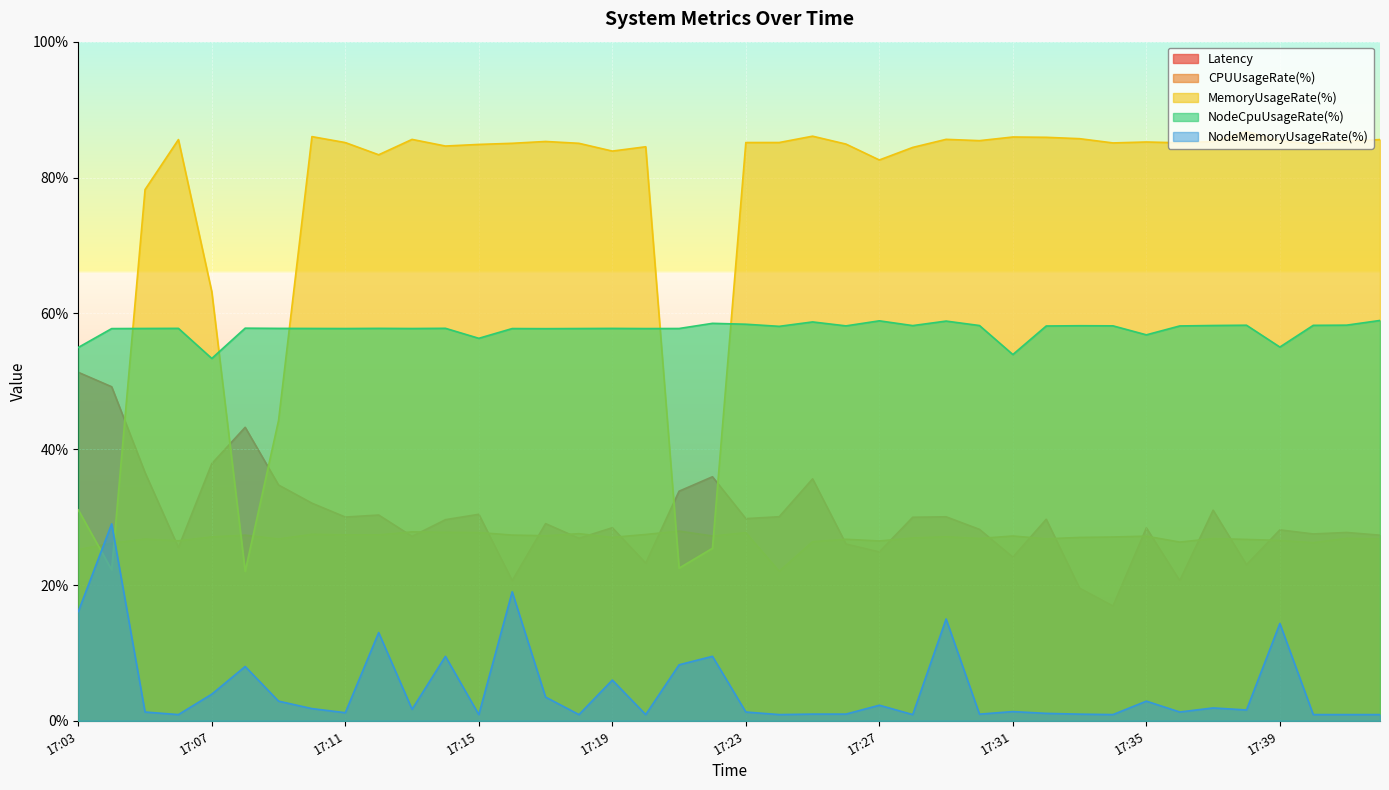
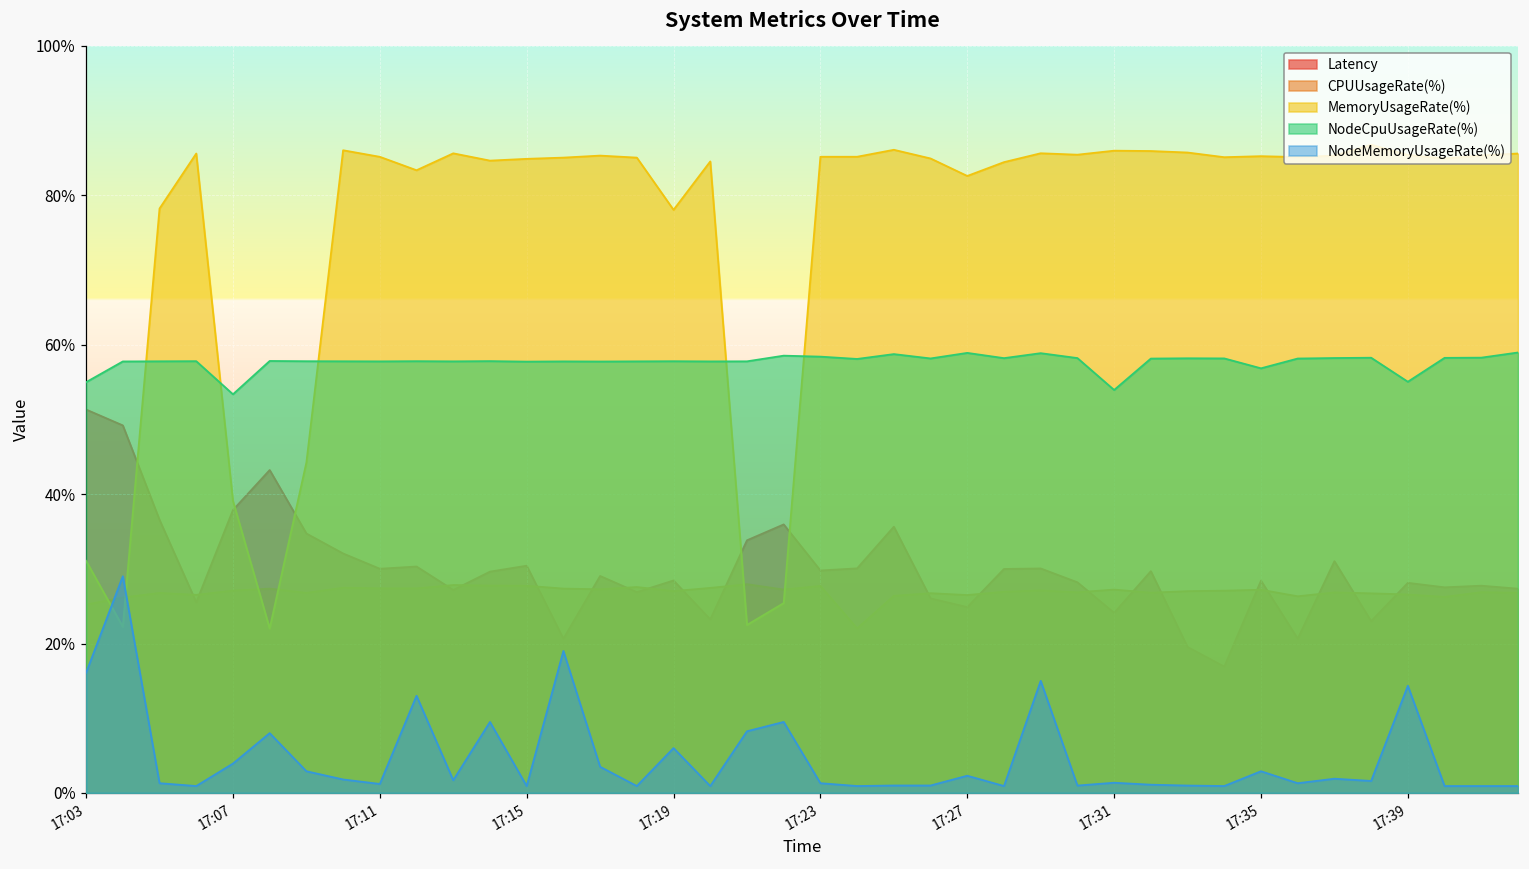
  {
    "MemoryUsageRate(%)": {
      "17:03": "31%",
-     "17:07": "63%",
+     "17:07": "39%",
      "17:11": "85%",
      "17:15": "85%",
-     "17:19": "84%",
+     "17:19": "78%",
      "17:23": "85%",
      "17:27": "83%",
      "17:31": "86%",
      "17:35": "85%"
    },
    "NodeCpuUsageRate(%)": {
      "17:03": "55%",
      "17:07": "53%",
      "17:11": "58%",
-     "17:15": "56%",
+     "17:15": "58%",
      "17:19": "58%",
      "17:23": "58%",
      "17:27": "59%",
      "17:31": "54%",
      "17:35": "57%",
      "17:39": "55%"
    },
    "NodeMemoryUsageRate(%)": {
      "17:03": "16%",
      "17:07": "4%",
      "17:11": "1%",
      "17:15": "1%",
      "17:19": "6%",
      "17:23": "1%",
      "17:27": "2%",
      "17:31": "1%",
      "17:35": "3%",
      "17:39": "14%"
    }
  }
